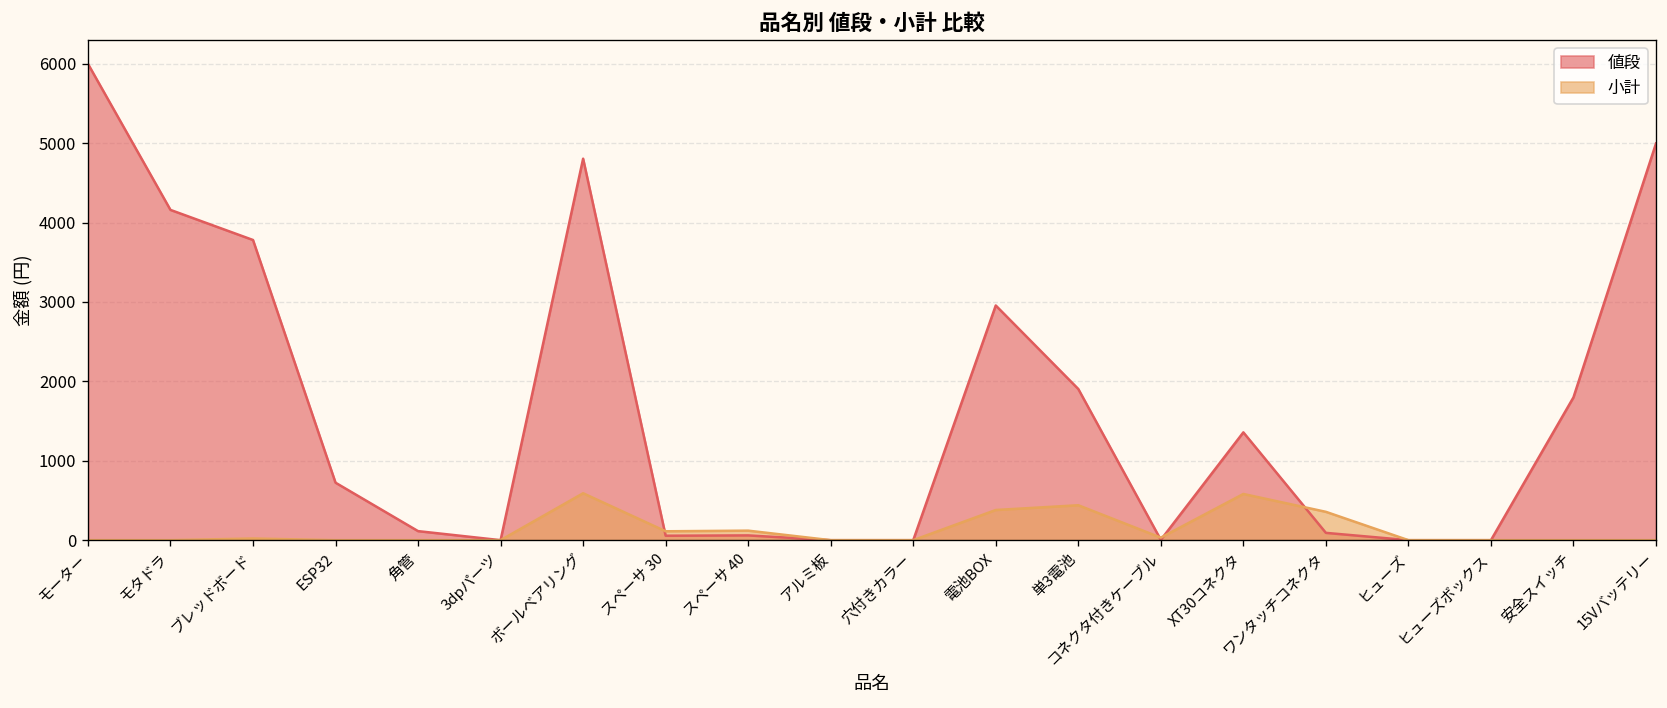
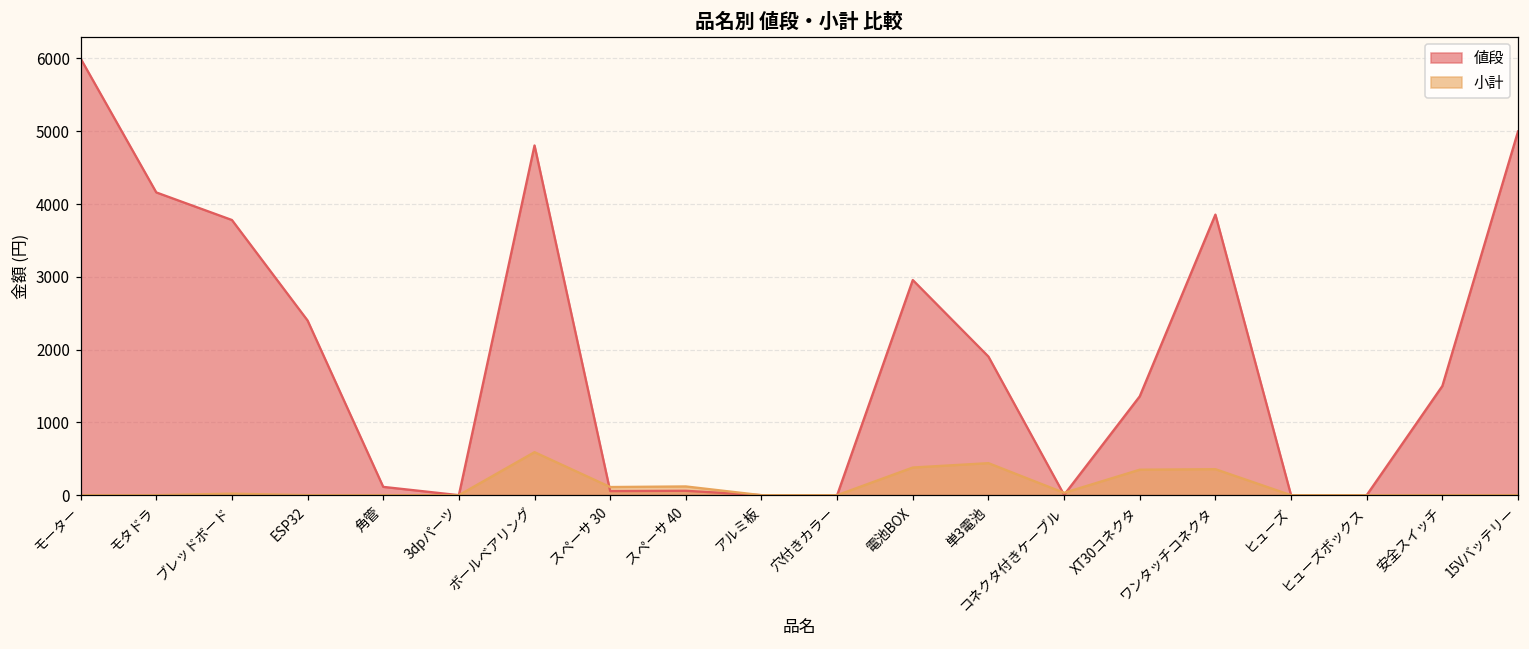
  {
    "値段": {
      "モーター": 6000,
      "モタドラ": 4200,
      "ブレッドボード": 3800,
-     "ESP32": 700,
+     "ESP32": 2400,
      "角管": 100,
      "ボールベアリング": 4800,
      "スペーサ 30": 100,
      "スペーサ 40": 100,
      "電池BOX": 3000,
      "単3電池": 1900,
      "XT30コネクタ": 1400,
-     "ワンタッチコネクタ": 100,
-     "安全スイッチ": 1800,
+     "ワンタッチコネクタ": 3900,
+     "安全スイッチ": 1500,
      "15Vバッテリー": 5000
    },
    "小計": {
      "モーター": 0,
      "モタドラ": 0,
      "ブレッドボード": 0,
      "ESP32": 0,
      "角管": 0,
      "ボールベアリング": 600,
      "スペーサ 30": 100,
      "スペーサ 40": 100,
      "電池BOX": 400,
      "単3電池": 400,
-     "XT30コネクタ": 600,
+     "XT30コネクタ": 400,
      "ワンタッチコネクタ": 400,
      "安全スイッチ": 0,
      "15Vバッテリー": 0
    }
  }
